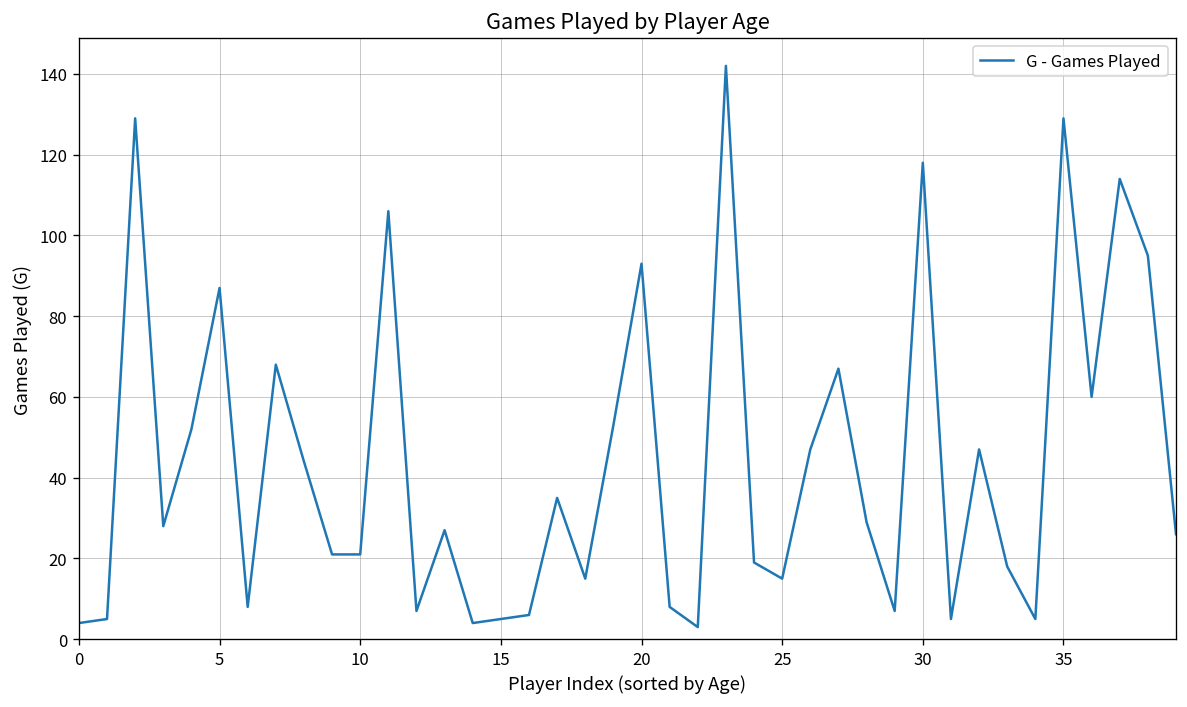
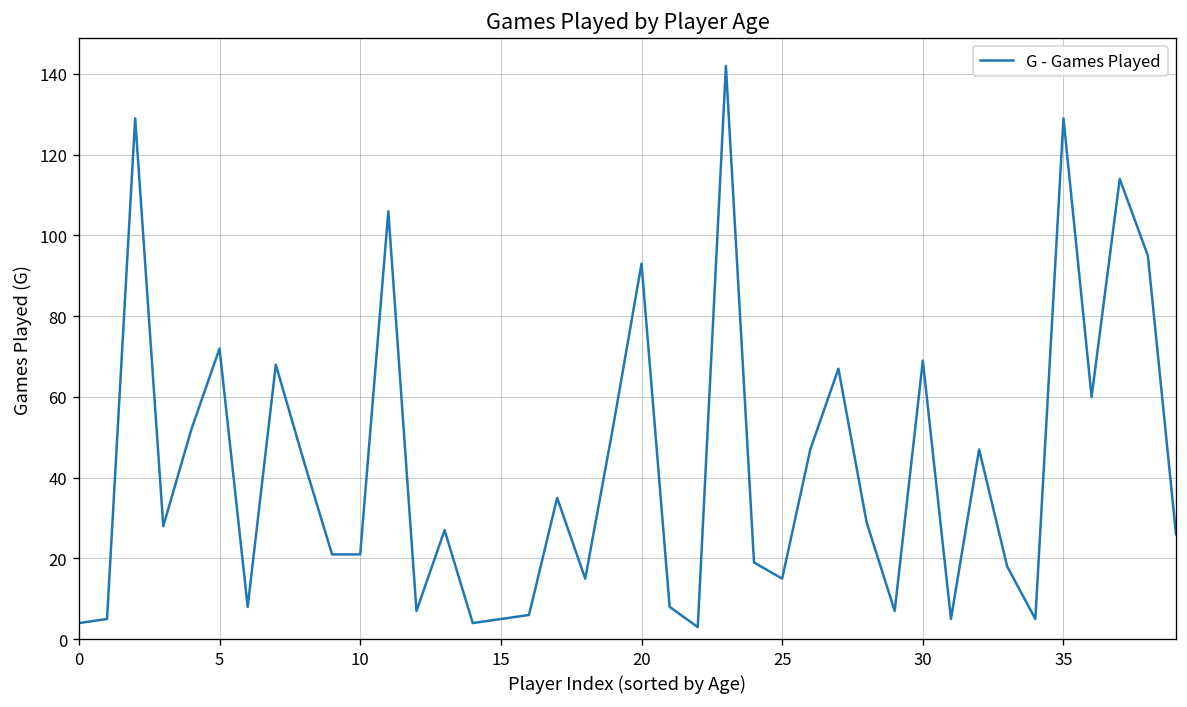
  {
    "0": 4,
-   "5": 87,
+   "5": 72,
    "10": 21,
    "15": 5,
    "20": 93,
    "25": 15,
-   "30": 118,
+   "30": 69,
    "35": 129
  }
